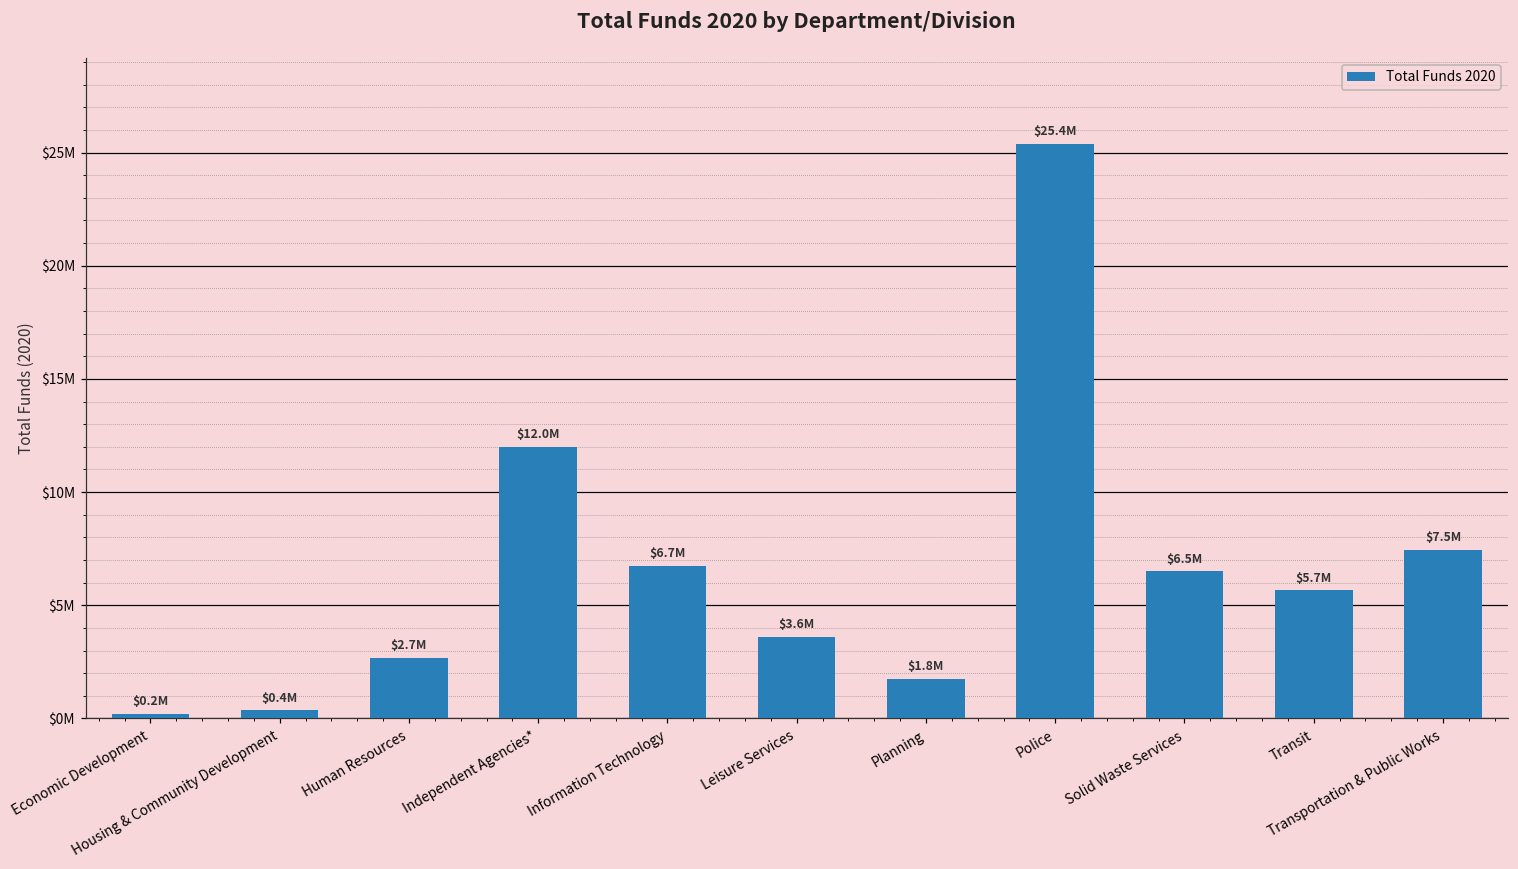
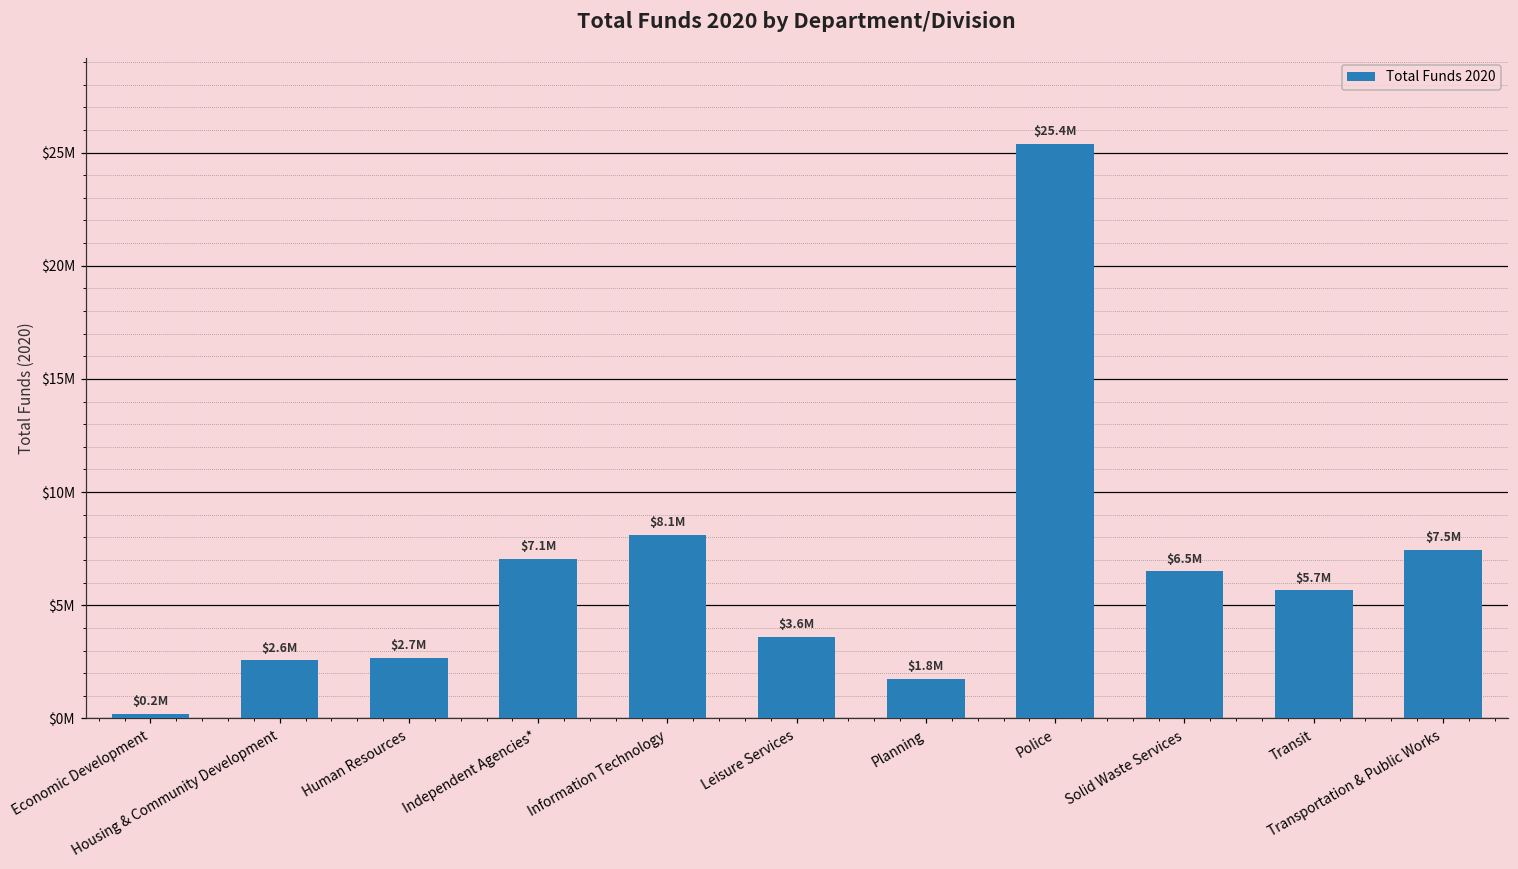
  {
    "Economic Development": "$0.2M",
-   "Housing & Community Development": "$0.4M",
+   "Housing & Community Development": "$2.6M",
    "Human Resources": "$2.7M",
-   "Independent Agencies*": "$12.0M",
-   "Information Technology": "$6.7M",
+   "Independent Agencies*": "$7.1M",
+   "Information Technology": "$8.1M",
    "Leisure Services": "$3.6M",
    "Planning": "$1.8M",
    "Police": "$25.4M",
    "Solid Waste Services": "$6.5M",
    "Transit": "$5.7M",
    "Transportation & Public Works": "$7.5M"
  }
